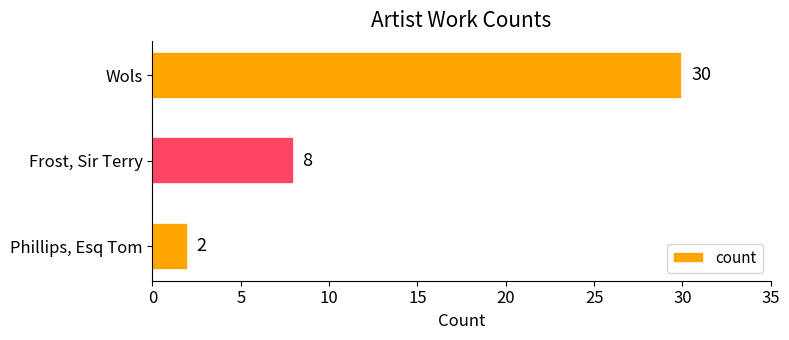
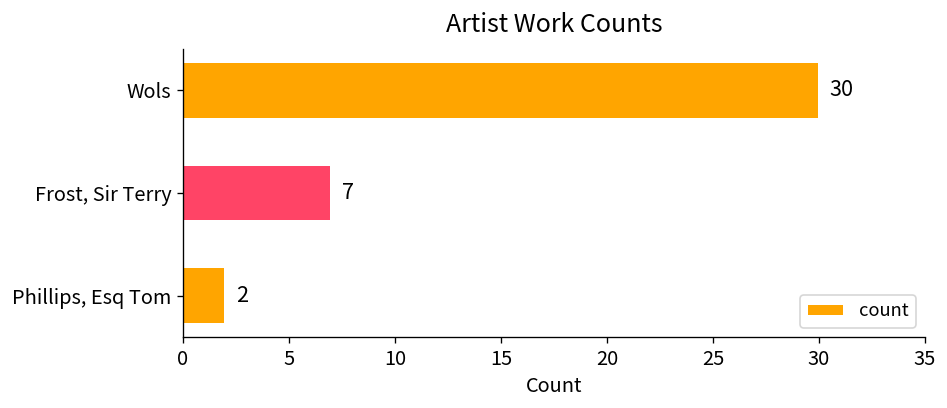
  {
    "Wols": 30,
-   "Frost, Sir Terry": 8,
+   "Frost, Sir Terry": 7,
    "Phillips, Esq Tom": 2
  }
